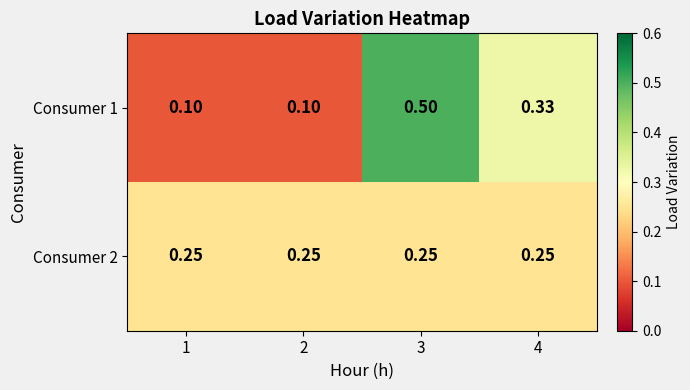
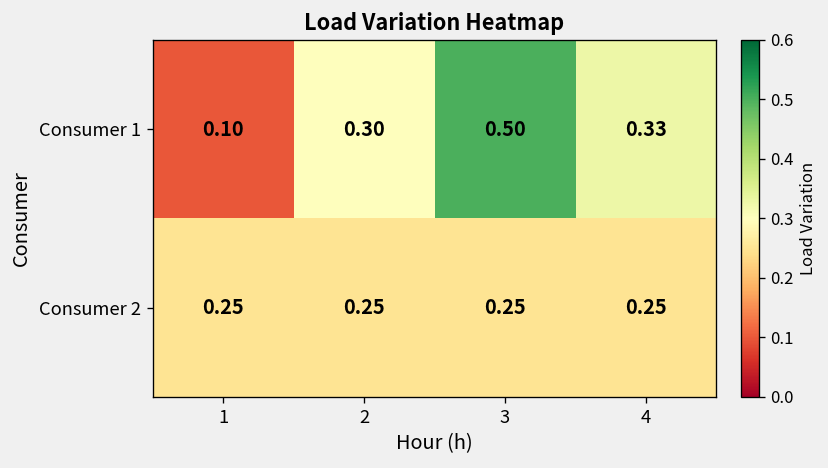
  {
    "Consumer 1": {
      "1": 0.10,
-     "2": 0.10,
+     "2": 0.30,
      "3": 0.50,
      "4": 0.33
    },
    "Consumer 2": {
      "1": 0.25,
      "2": 0.25,
      "3": 0.25,
      "4": 0.25
    }
  }
